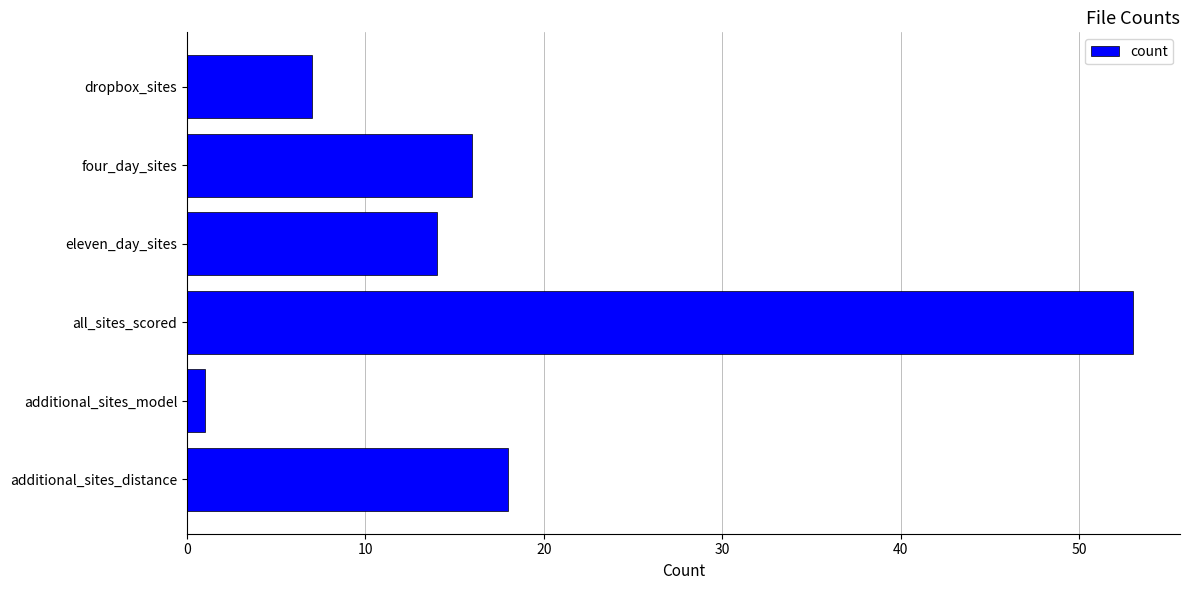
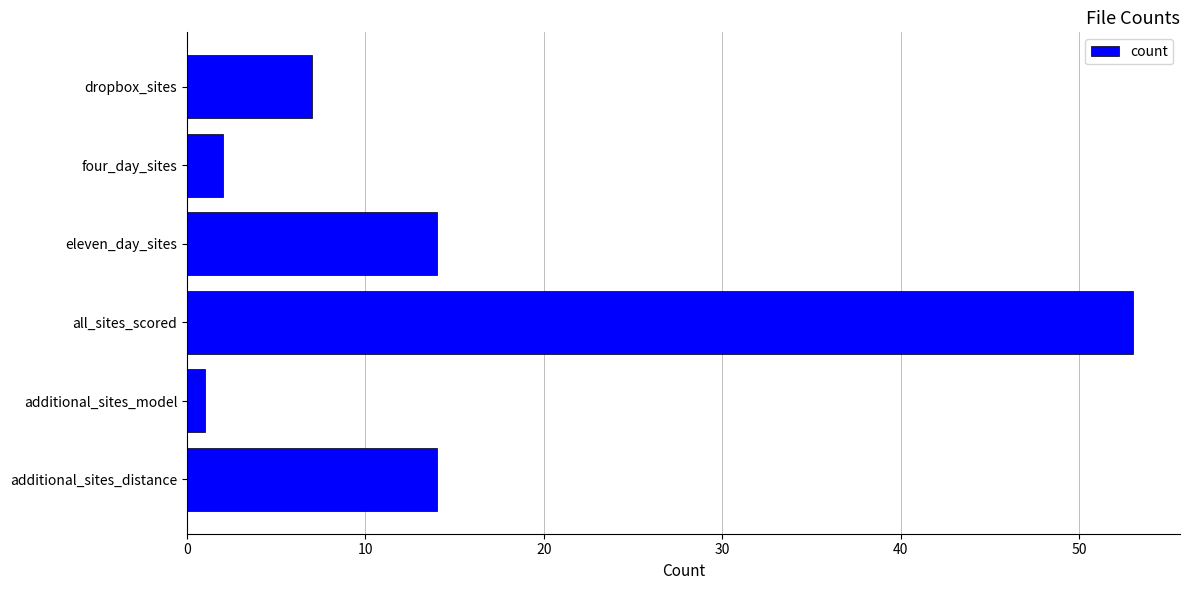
  {
    "dropbox_sites": 7,
-   "four_day_sites": 16,
+   "four_day_sites": 2,
    "eleven_day_sites": 14,
    "all_sites_scored": 53,
    "additional_sites_model": 1,
-   "additional_sites_distance": 18
+   "additional_sites_distance": 14
  }
